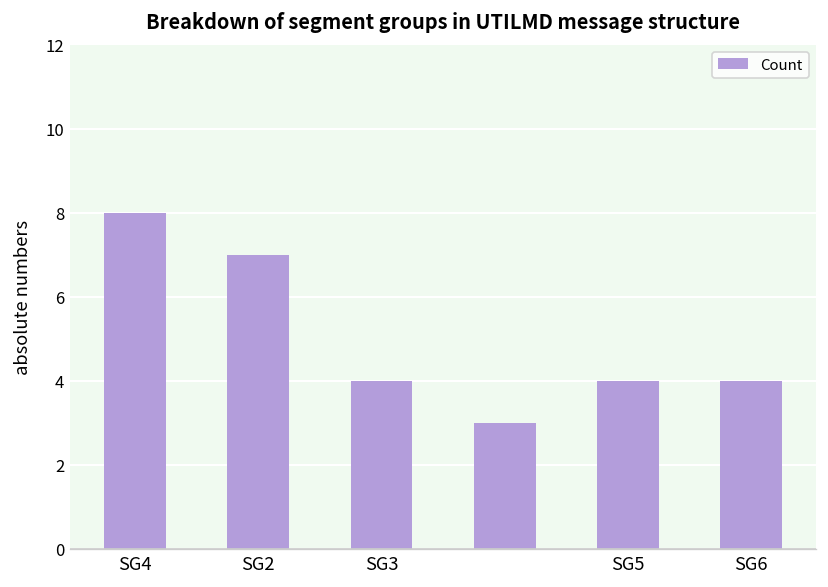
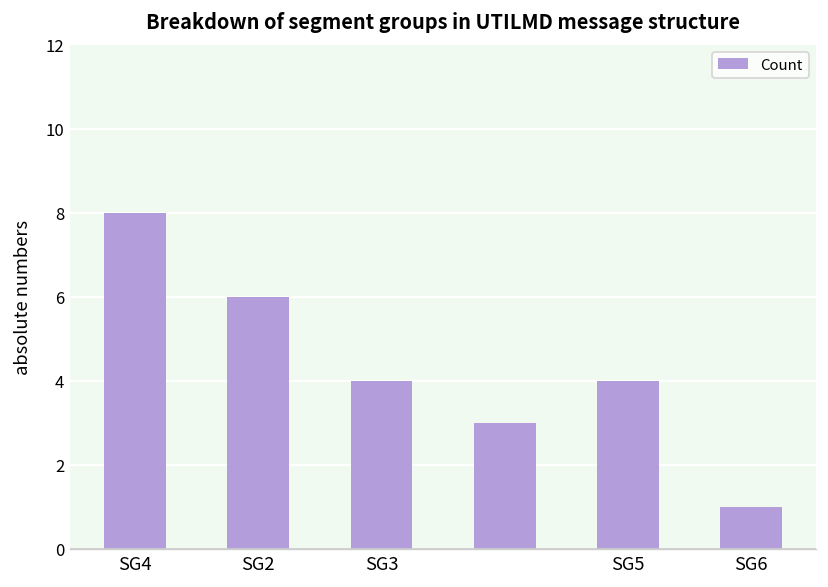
  {
    "SG4": 8,
-   "SG2": 7,
+   "SG2": 6,
    "SG3": 4,
    "SG5": 4,
-   "SG6": 4
+   "SG6": 1
  }
